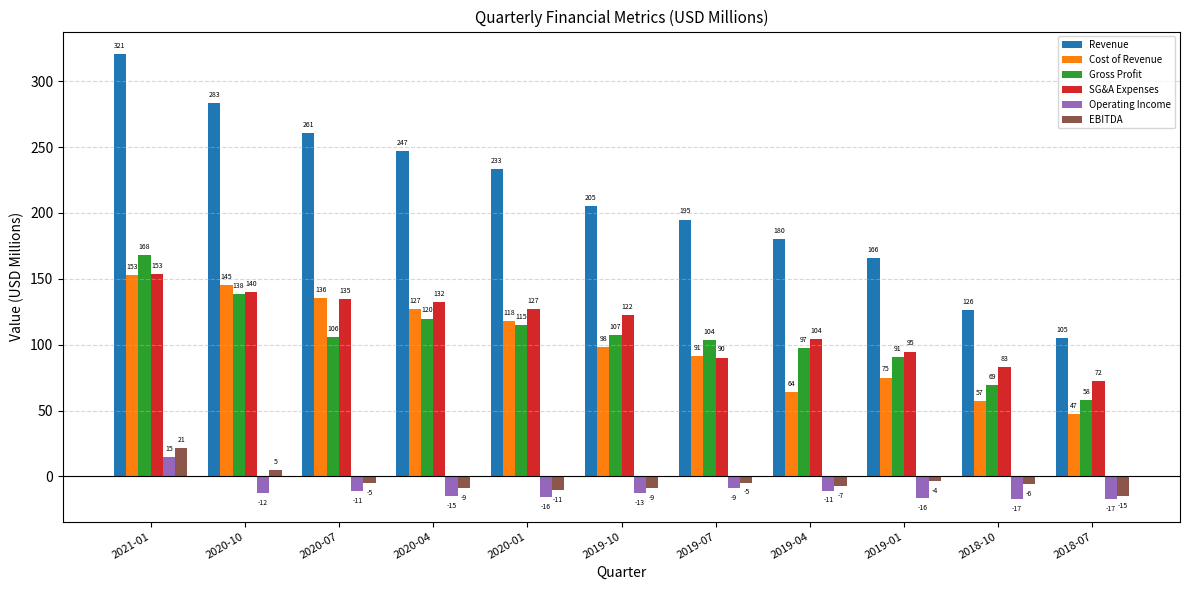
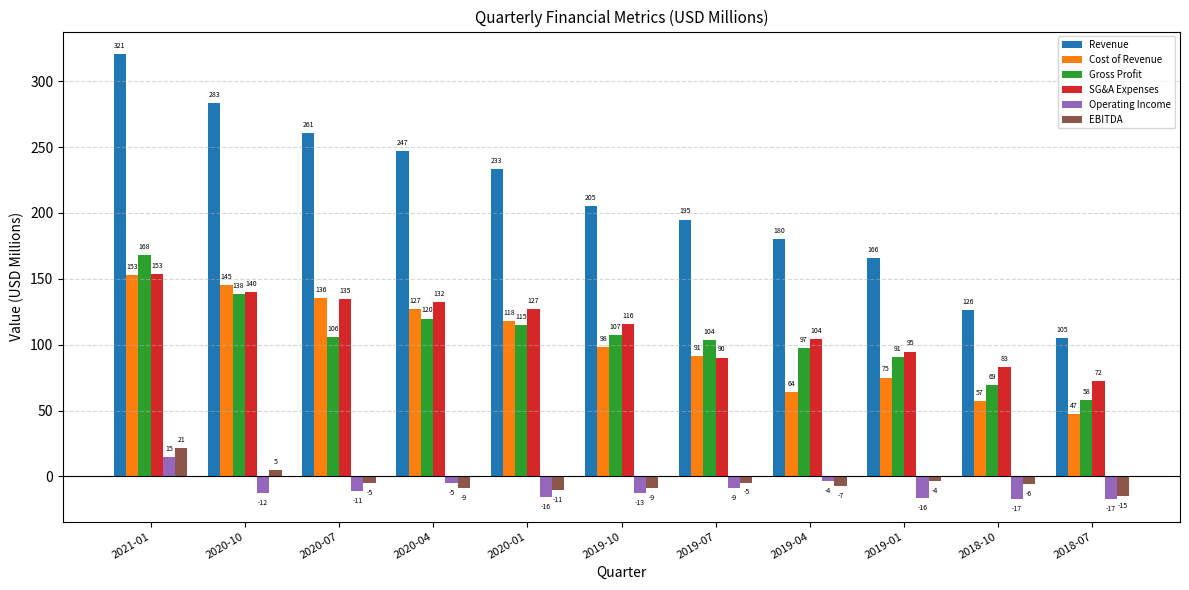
  {
    "Revenue": {
      "2021-01": 321,
      "2020-10": 283,
      "2020-07": 261,
      "2020-04": 247,
      "2020-01": 233,
      "2019-10": 205,
      "2019-07": 195,
      "2019-04": 180,
      "2019-01": 166,
      "2018-10": 126,
      "2018-07": 105
    },
    "Cost of Revenue": {
      "2021-01": 153,
      "2020-10": 145,
      "2020-07": 136,
      "2020-04": 127,
      "2020-01": 118,
      "2019-10": 98,
      "2019-07": 91,
      "2019-04": 64,
      "2019-01": 75,
      "2018-10": 57,
      "2018-07": 47
    },
    "Gross Profit": {
      "2021-01": 168,
      "2020-10": 138,
      "2020-07": 106,
      "2020-04": 120,
      "2020-01": 115,
      "2019-10": 107,
      "2019-07": 104,
      "2019-04": 97,
      "2019-01": 91,
      "2018-10": 69,
      "2018-07": 58
    },
    "SG&A Expenses": {
      "2021-01": 153,
      "2020-10": 140,
      "2020-07": 135,
      "2020-04": 132,
      "2020-01": 127,
-     "2019-10": 122,
+     "2019-10": 116,
      "2019-07": 90,
      "2019-04": 104,
      "2019-01": 95,
      "2018-10": 83,
      "2018-07": 72
    },
    "Operating Income": {
      "2021-01": 15,
      "2020-10": -12,
      "2020-07": -11,
-     "2020-04": -15,
+     "2020-04": -5,
      "2020-01": -16,
      "2019-10": -13,
      "2019-07": -9,
-     "2019-04": -11,
+     "2019-04": -4,
      "2019-01": -16,
      "2018-10": -17,
      "2018-07": -17
    },
    "EBITDA": {
      "2021-01": 21,
      "2020-10": 5,
      "2020-07": -5,
      "2020-04": -9,
      "2020-01": -11,
      "2019-10": -9,
      "2019-07": -5,
      "2019-04": -7,
      "2019-01": -4,
      "2018-10": -6,
      "2018-07": -15
    }
  }
